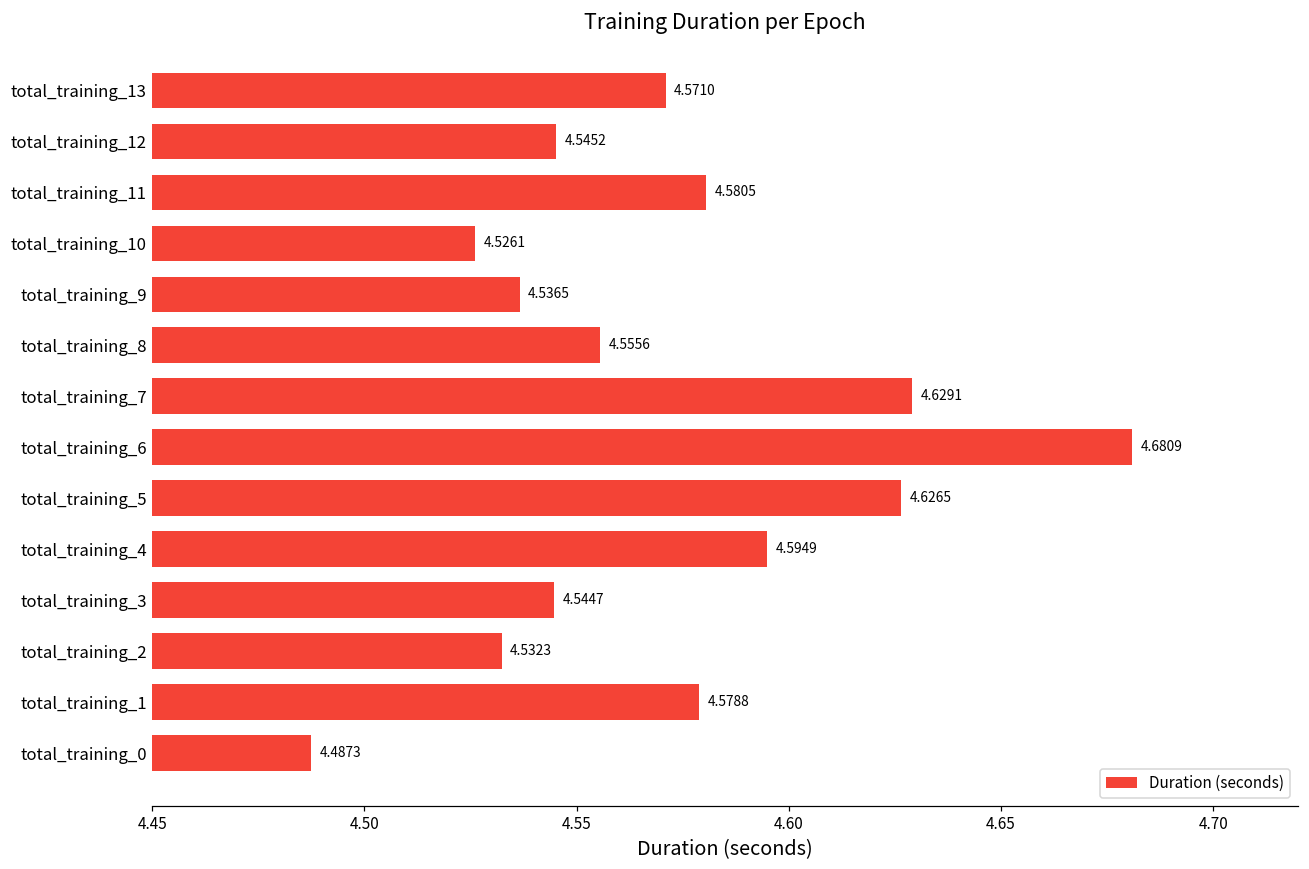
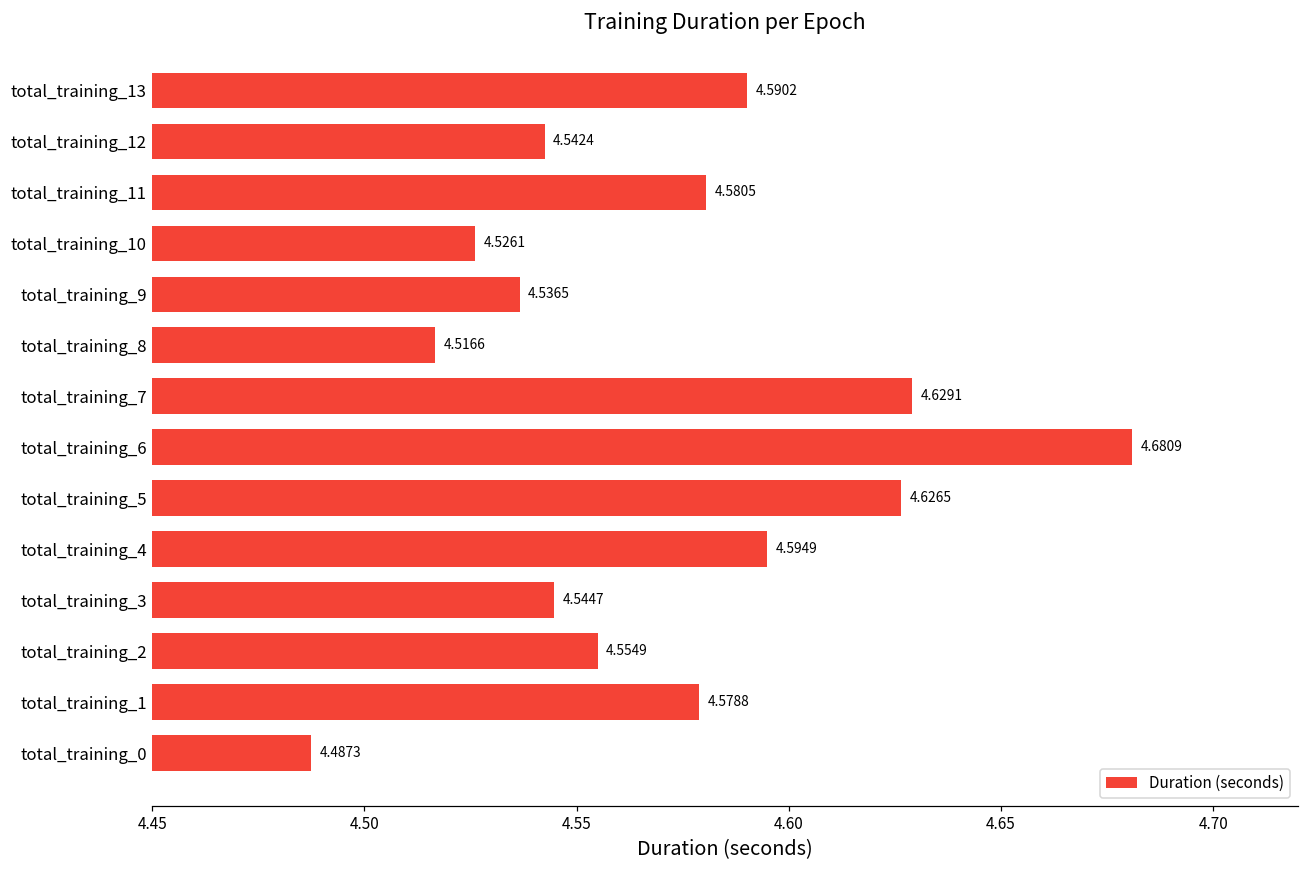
  {
-   "total_training_13": 4.5710,
-   "total_training_12": 4.5452,
+   "total_training_13": 4.5902,
+   "total_training_12": 4.5424,
    "total_training_11": 4.5805,
    "total_training_10": 4.5261,
    "total_training_9": 4.5365,
-   "total_training_8": 4.5556,
+   "total_training_8": 4.5166,
    "total_training_7": 4.6291,
    "total_training_6": 4.6809,
    "total_training_5": 4.6265,
    "total_training_4": 4.5949,
    "total_training_3": 4.5447,
-   "total_training_2": 4.5323,
+   "total_training_2": 4.5549,
    "total_training_1": 4.5788,
    "total_training_0": 4.4873
  }
